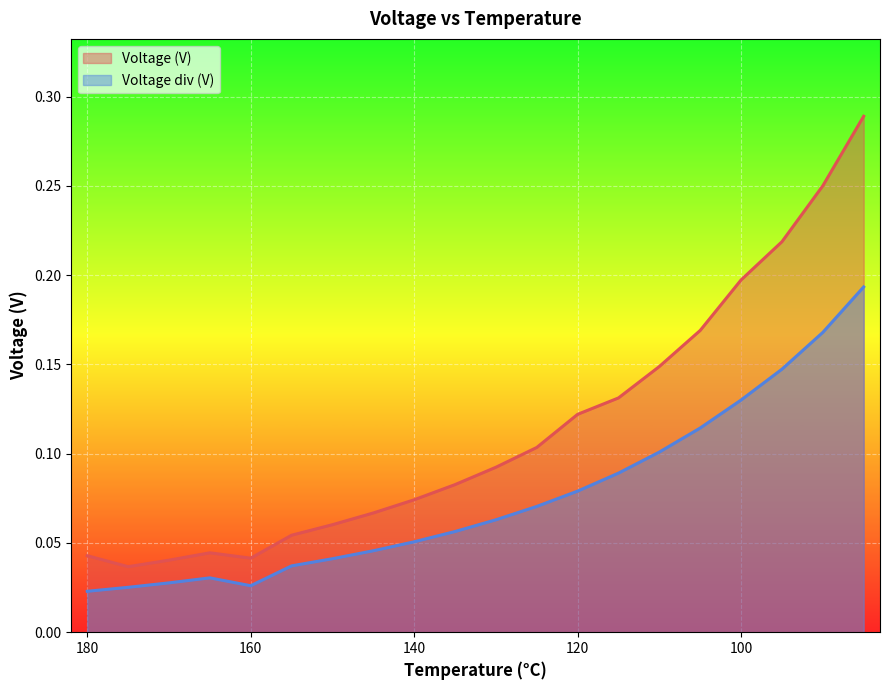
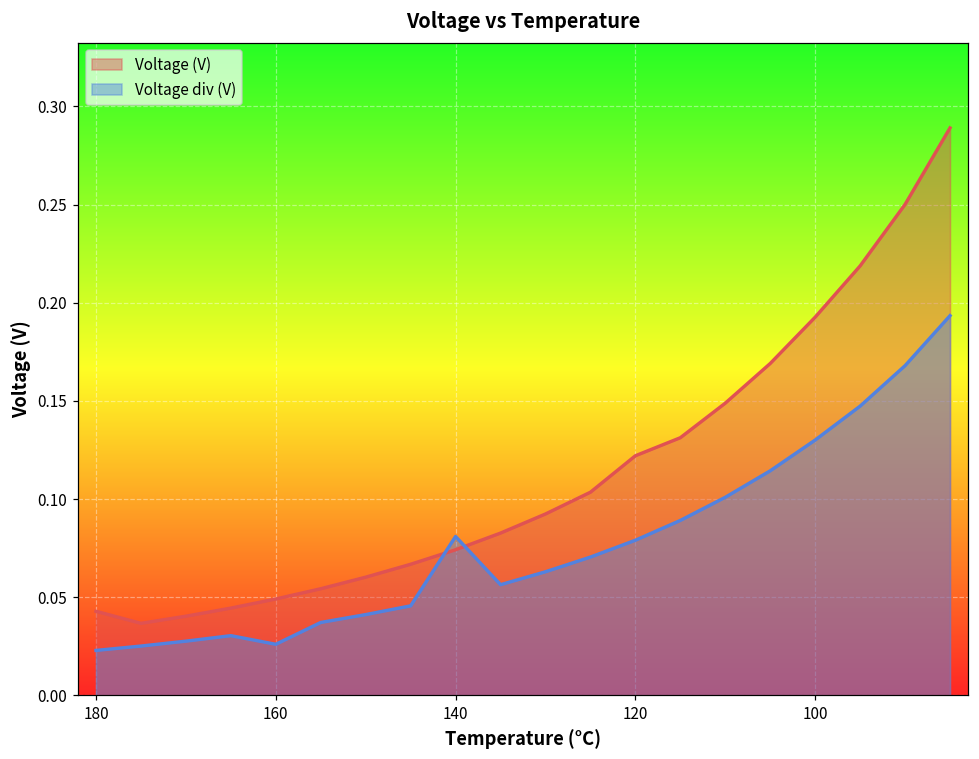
  {
    "Voltage (V)": {
      "180": 0.043,
-     "160": 0.041,
+     "160": 0.049,
      "140": 0.074,
      "120": 0.122,
-     "100": 0.197
+     "100": 0.193
    },
    "Voltage div (V)": {
      "180": 0.023,
      "160": 0.026,
-     "140": 0.051,
+     "140": 0.081,
      "120": 0.079,
      "100": 0.130
    }
  }
